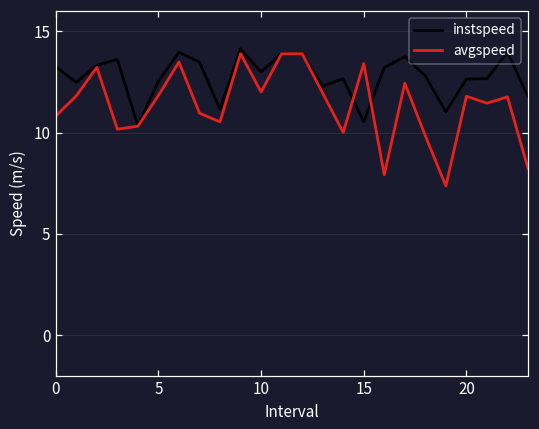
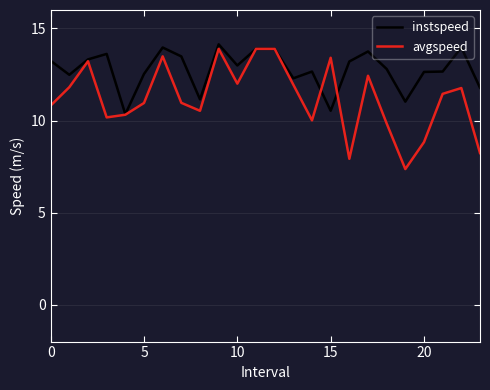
  {
    "instspeed": {
      "0": 13.2,
      "5": 12.5,
      "10": 13.0,
      "15": 10.5,
      "20": 12.6
    },
    "avgspeed": {
      "0": 10.8,
-     "5": 11.8,
+     "5": 11.0,
      "10": 12.0,
      "15": 13.4,
-     "20": 11.8
+     "20": 8.8
    }
  }
